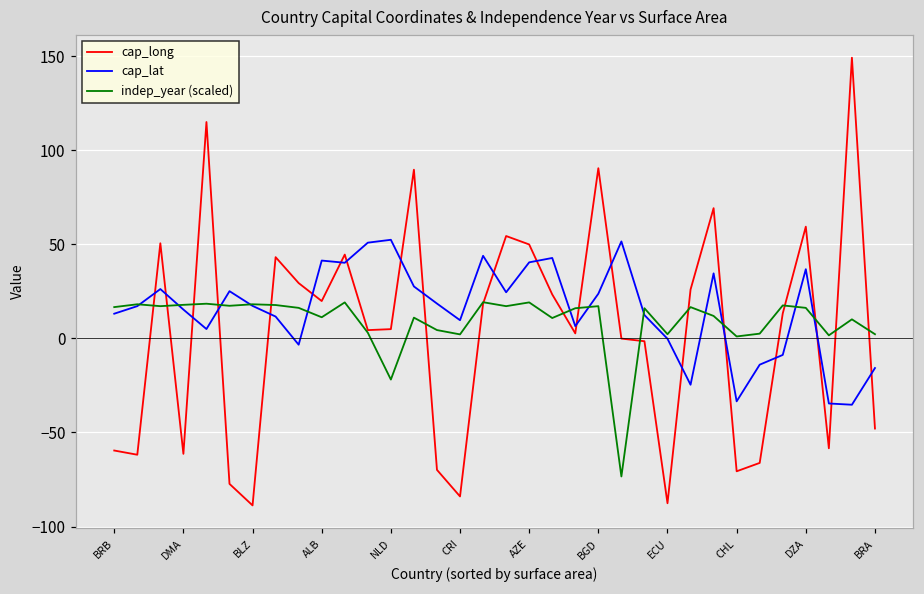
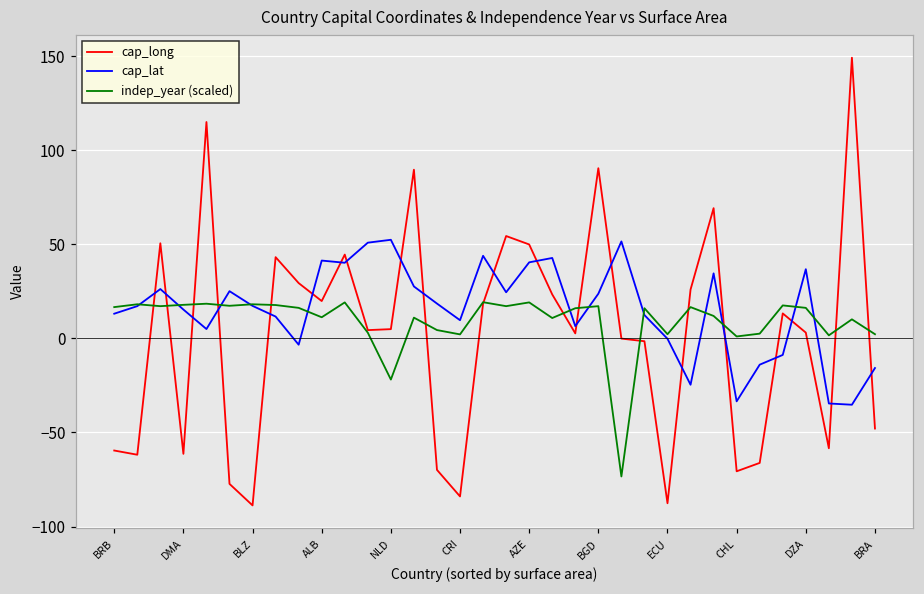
  {
    "cap_long": {
      "ECU": -88,
-     "DZA": 59
+     "DZA": 3
    },
    "cap_lat": {
      "ECU": 0,
      "DZA": 37
    },
    "indep_year (scaled)": {
      "ECU": 2,
      "DZA": 16
    }
  }
